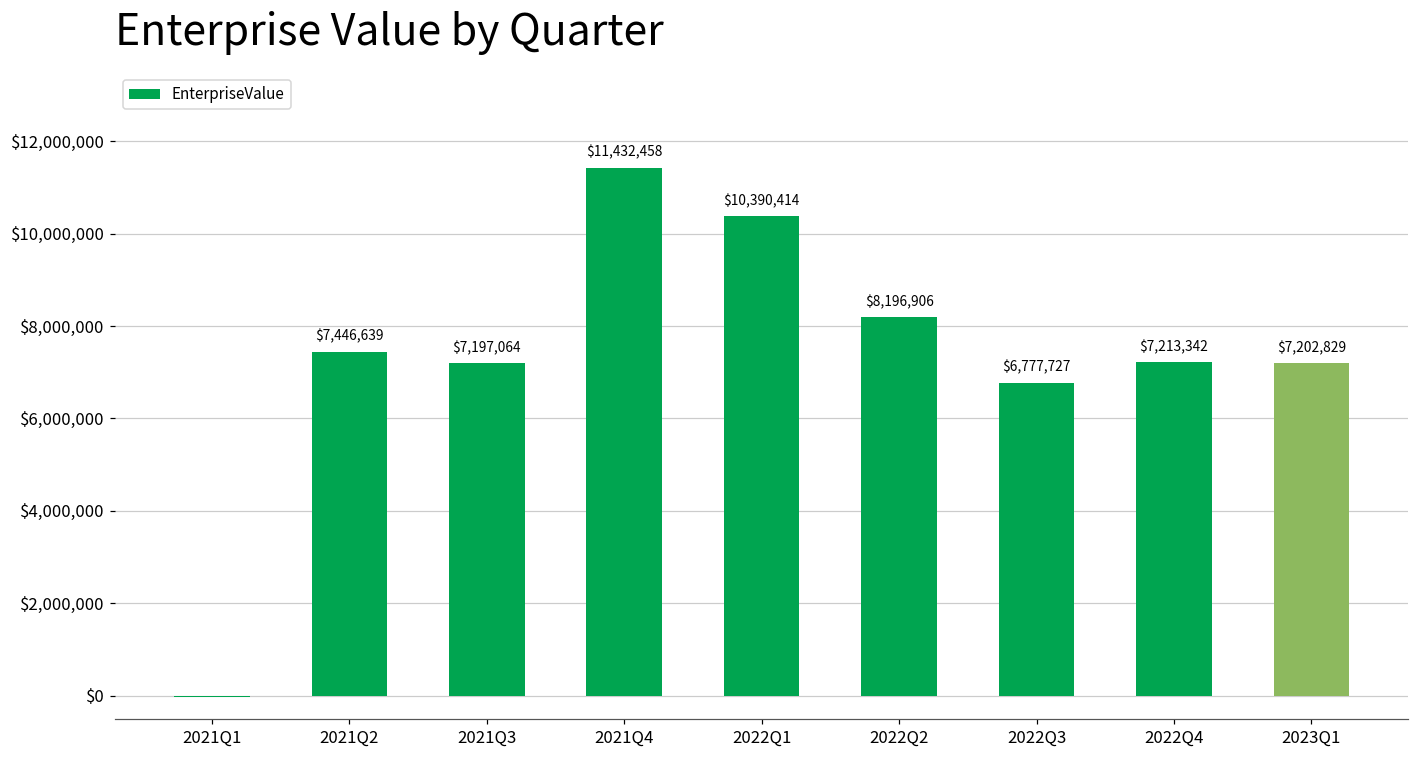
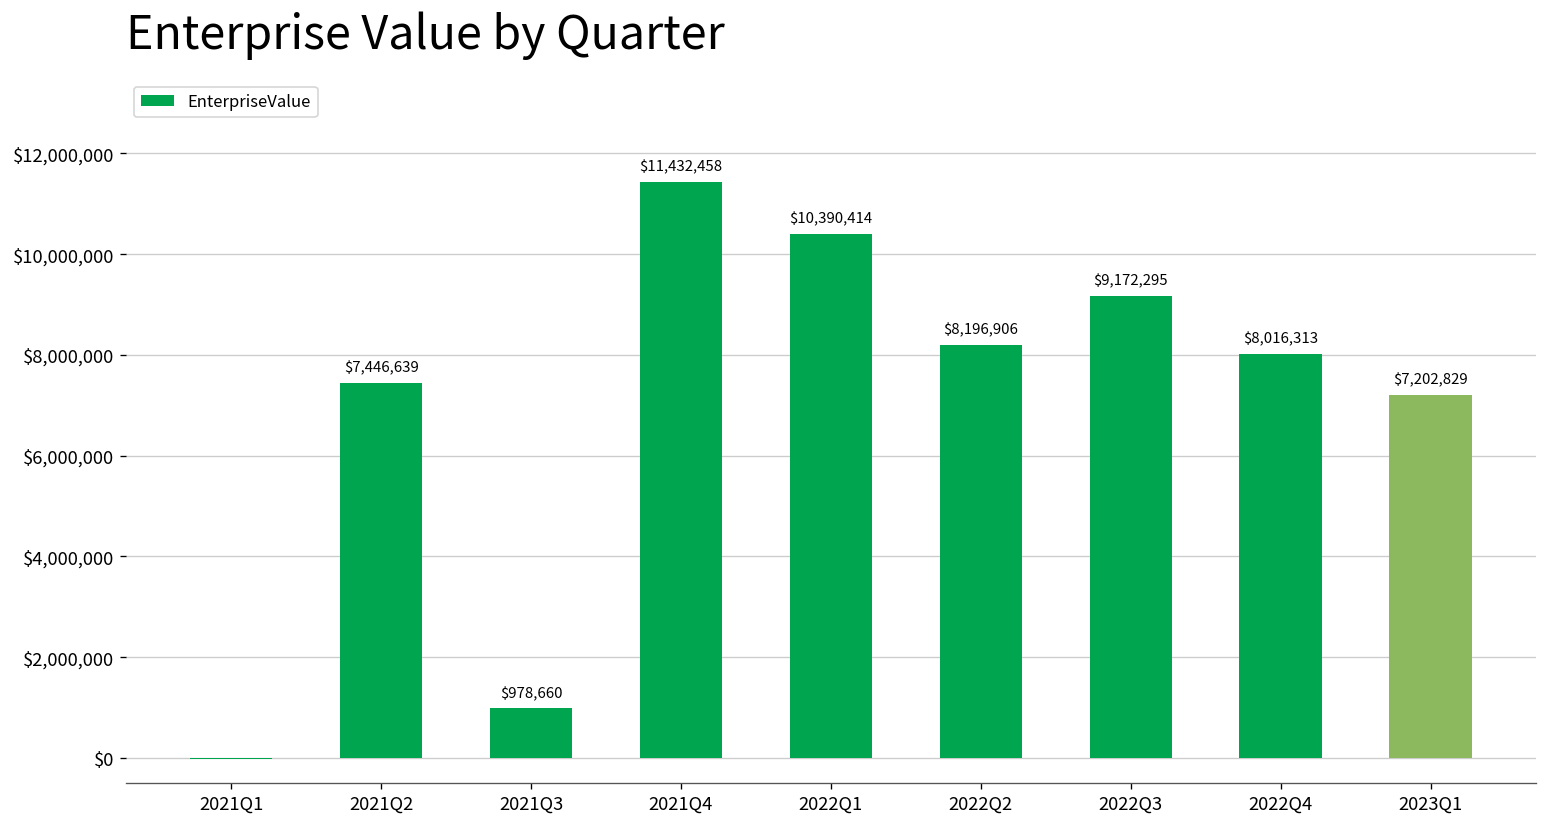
  {
    "2021Q2": "$7,446,639",
-   "2021Q3": "$7,197,064",
+   "2021Q3": "$978,660",
    "2021Q4": "$11,432,458",
    "2022Q1": "$10,390,414",
    "2022Q2": "$8,196,906",
-   "2022Q3": "$6,777,727",
-   "2022Q4": "$7,213,342",
+   "2022Q3": "$9,172,295",
+   "2022Q4": "$8,016,313",
    "2023Q1": "$7,202,829"
  }
